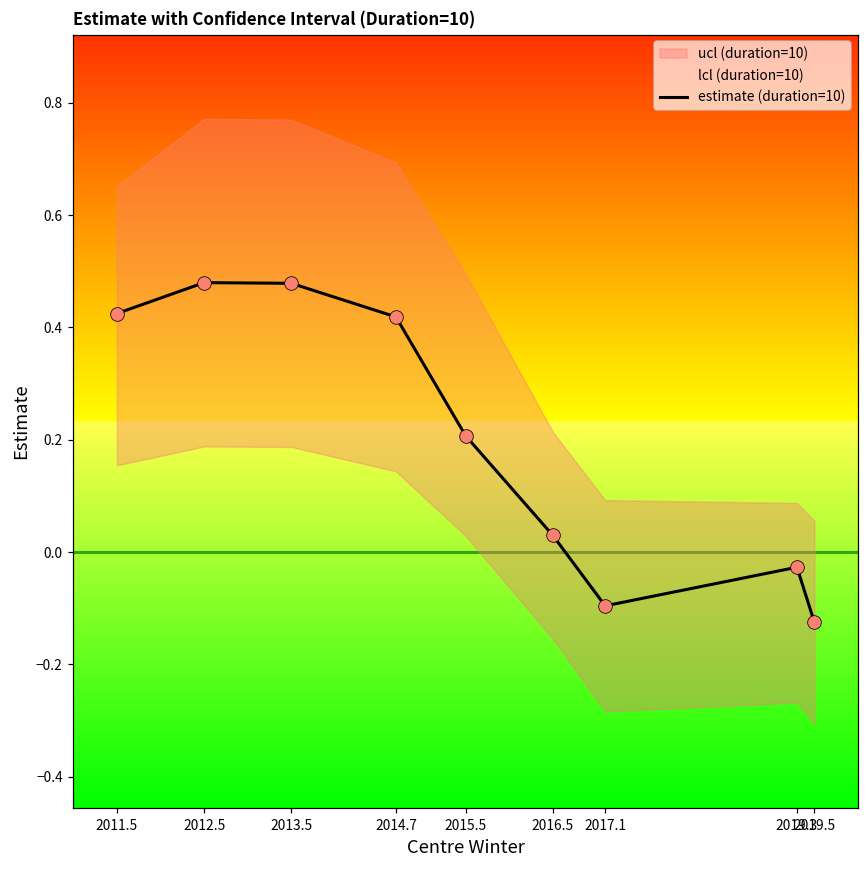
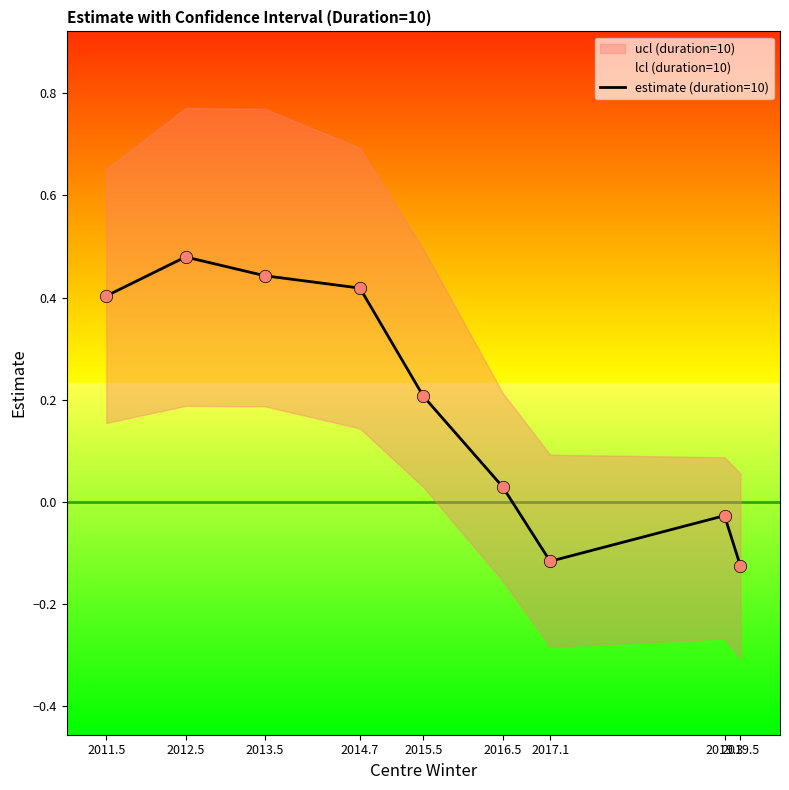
  {
    "estimate (duration=10)": {
-     "2011.5": 0.42,
+     "2011.5": 0.40,
      "2012.5": 0.48,
-     "2013.5": 0.48,
+     "2013.5": 0.44,
      "2014.7": 0.42,
      "2015.5": 0.21,
      "2016.5": 0.03,
-     "2017.1": -0.10
+     "2017.1": -0.12
    }
  }
